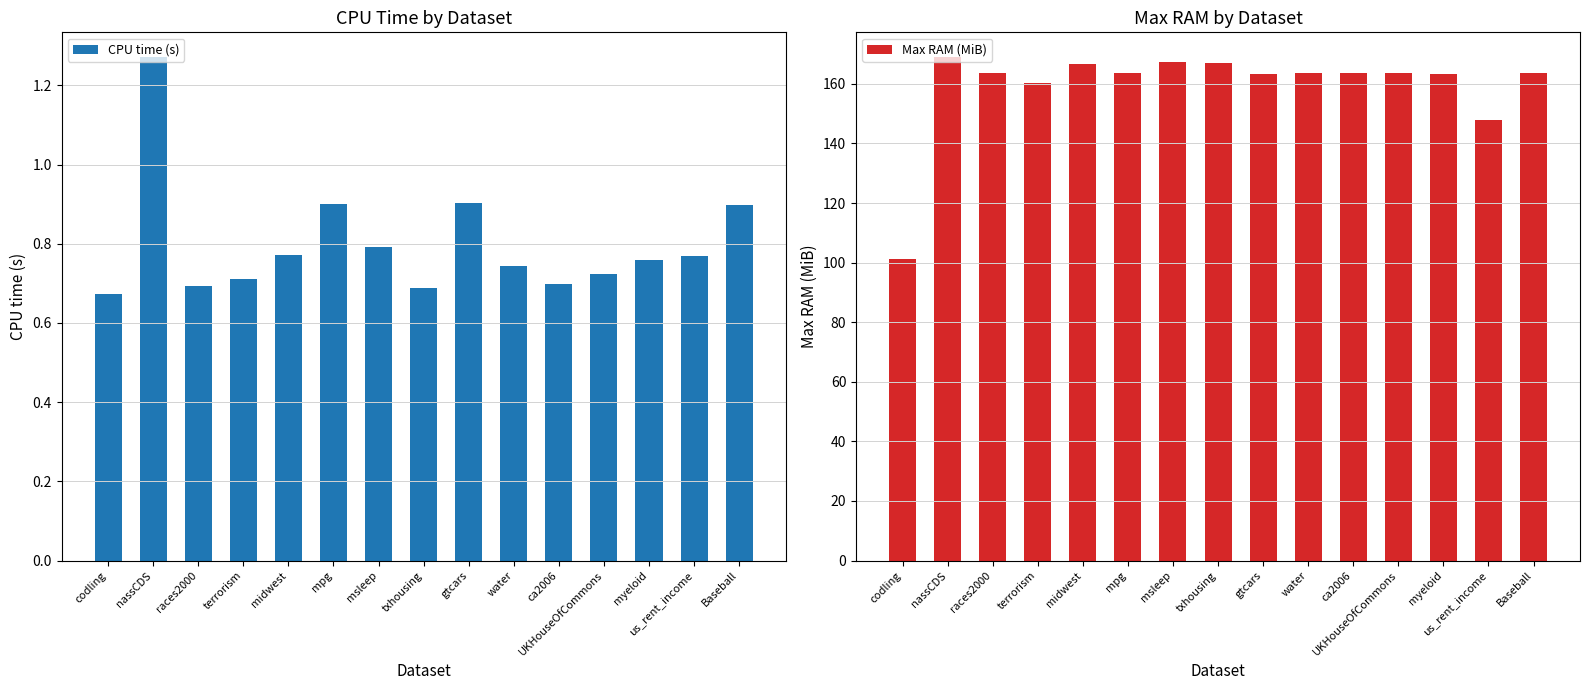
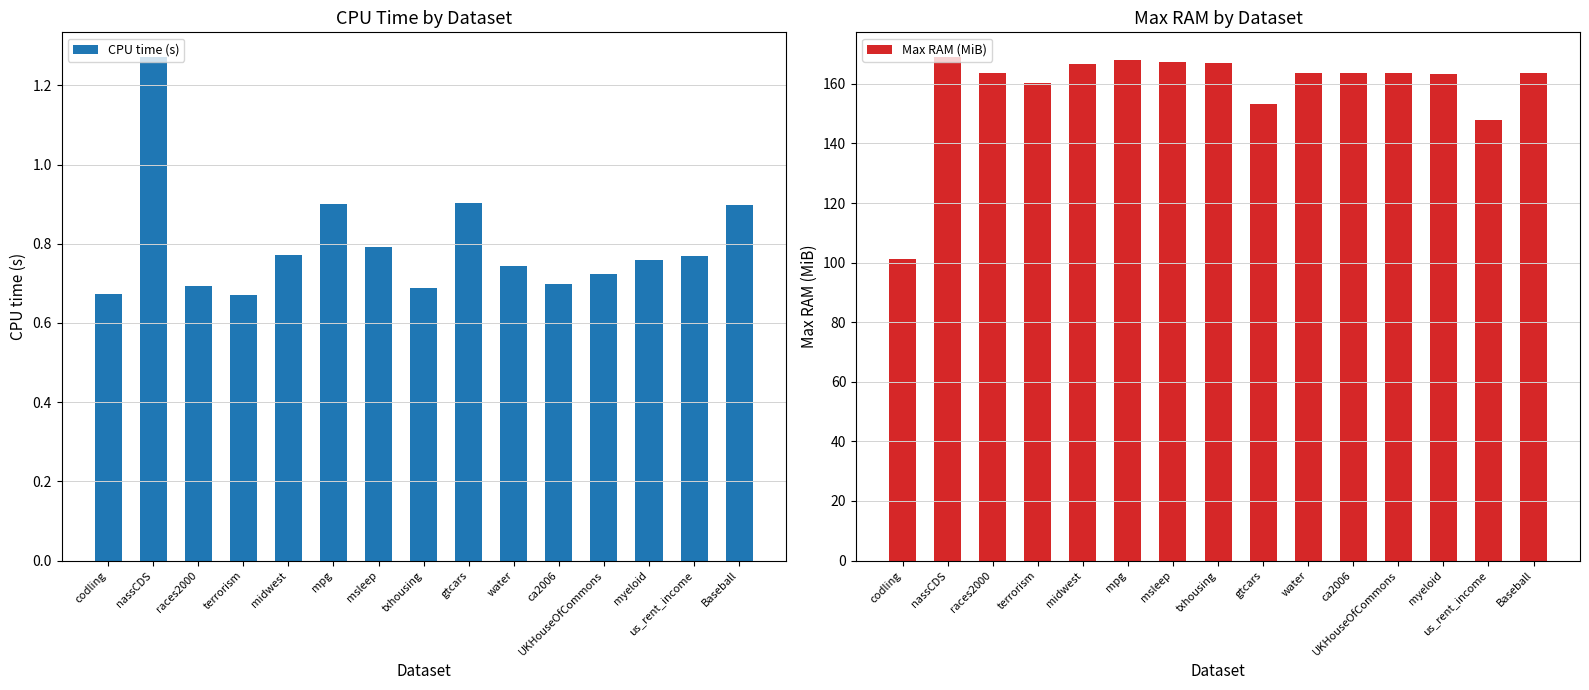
  {
    "CPU Time by Dataset": {
      "codling": 0.67,
      "races2000": 0.69,
-     "terrorism": 0.71,
+     "terrorism": 0.67,
      "midwest": 0.77,
      "mpg": 0.90,
      "msleep": 0.79,
      "txhousing": 0.69,
      "gtcars": 0.90,
      "water": 0.74,
      "ca2006": 0.70,
      "UKHouseOfCommons": 0.72,
      "myeloid": 0.76,
      "us_rent_income": 0.77,
      "Baseball": 0.90
    },
    "Max RAM by Dataset": {
      "codling": 101,
      "races2000": 164,
      "terrorism": 160,
      "midwest": 167,
-     "mpg": 164,
+     "mpg": 168,
      "msleep": 167,
      "txhousing": 167,
-     "gtcars": 163,
+     "gtcars": 153,
      "water": 164,
      "ca2006": 164,
      "UKHouseOfCommons": 163,
      "myeloid": 163,
      "us_rent_income": 148,
      "Baseball": 164
    }
  }
